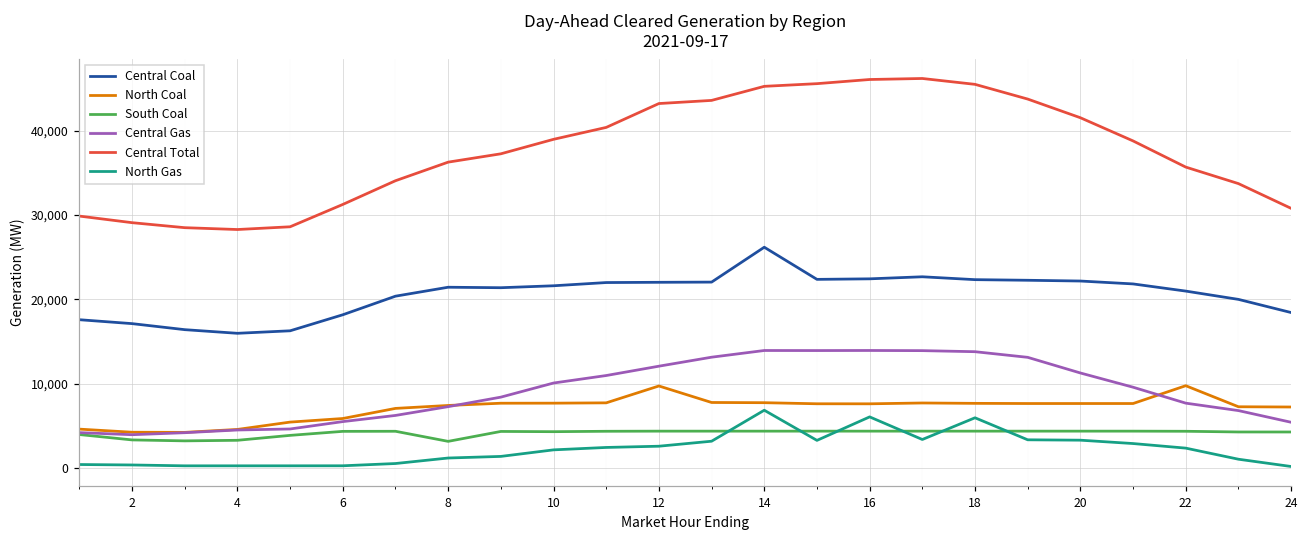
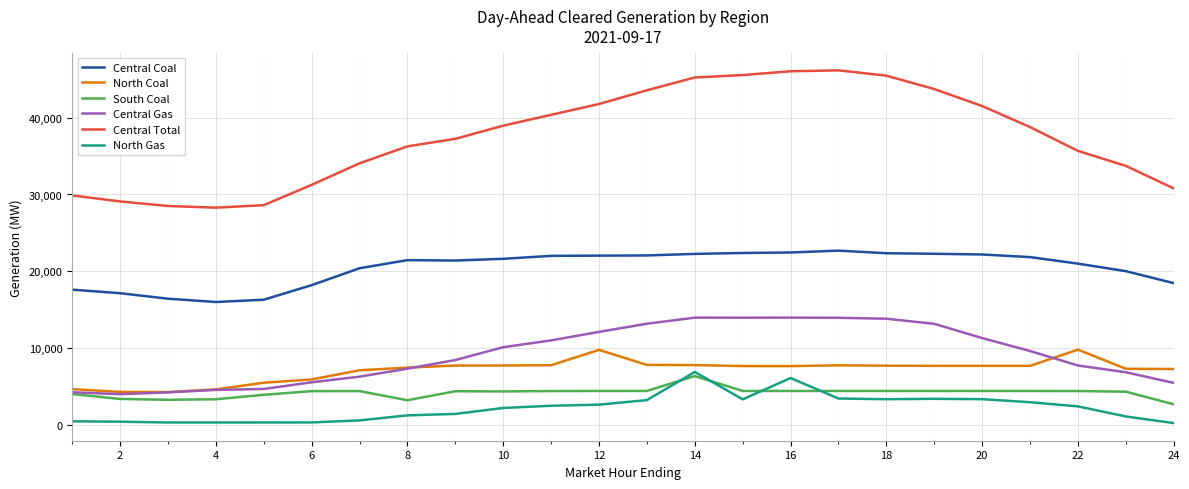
  {
    "Central Coal": {
      "2": "17,000",
      "4": "16,000",
      "6": "18,000",
      "8": "21,000",
      "10": "22,000",
      "12": "22,000",
-     "14": "26,000",
+     "14": "22,000",
      "16": "22,000",
      "18": "22,000",
      "20": "22,000",
      "22": "21,000",
      "24": "18,000"
    },
    "North Coal": {
      "6": "6,000",
      "10": "8,000",
      "12": "10,000",
      "14": "8,000",
      "16": "8,000",
      "18": "8,000",
      "20": "8,000",
      "22": "10,000",
      "24": "7,000"
    },
    "South Coal": {
      "2": "3,000",
      "4": "3,000",
      "6": "4,000",
      "8": "3,000",
      "10": "4,000",
      "12": "4,000",
-     "14": "4,000",
+     "14": "6,000",
      "16": "4,000",
      "18": "4,000",
      "20": "4,000",
      "22": "4,000",
-     "24": "4,000"
+     "24": "3,000"
    },
    "Central Gas": {
      "6": "6,000",
      "10": "10,000",
      "12": "12,000",
      "14": "14,000",
      "16": "14,000",
      "18": "14,000",
      "20": "11,000",
      "22": "8,000",
      "24": "5,000"
    },
    "Central Total": {
      "2": "29,000",
      "4": "28,000",
      "6": "31,000",
      "8": "36,000",
      "10": "39,000",
-     "12": "43,000",
+     "12": "42,000",
      "14": "45,000",
      "16": "46,000",
      "18": "45,000",
      "20": "42,000",
      "22": "36,000",
      "24": "31,000"
    },
    "North Gas": {
      "2": "0",
      "4": "0",
      "6": "0",
      "8": "1,000",
      "10": "2,000",
      "12": "3,000",
      "14": "7,000",
      "16": "6,000",
-     "18": "6,000",
+     "18": "3,000",
      "20": "3,000",
      "22": "2,000",
      "24": "0"
    }
  }
